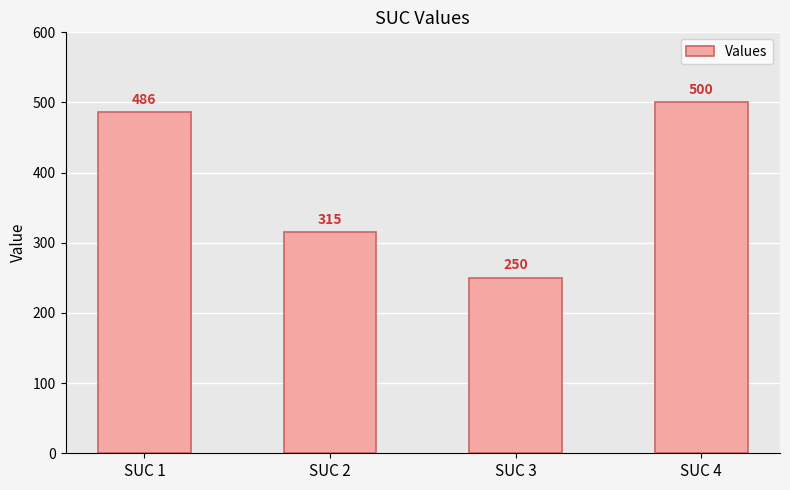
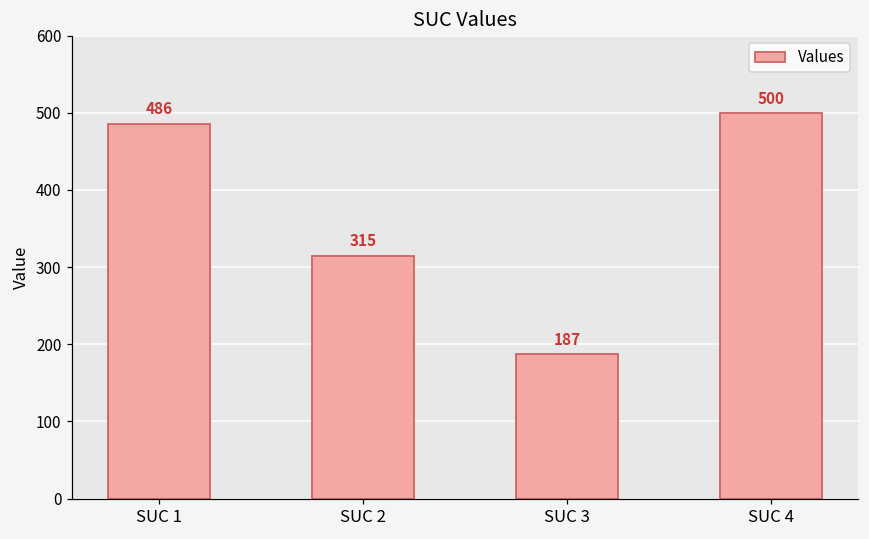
  {
    "SUC 1": 486,
    "SUC 2": 315,
-   "SUC 3": 250,
+   "SUC 3": 187,
    "SUC 4": 500
  }
